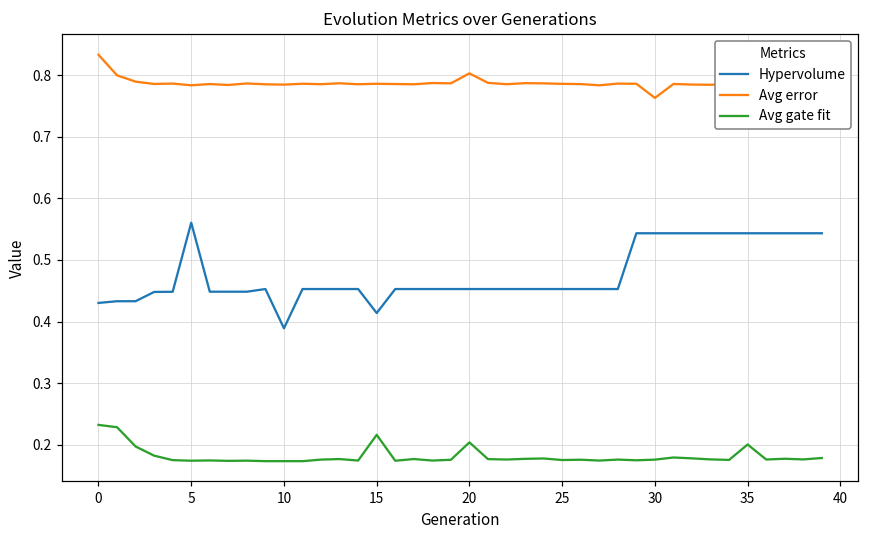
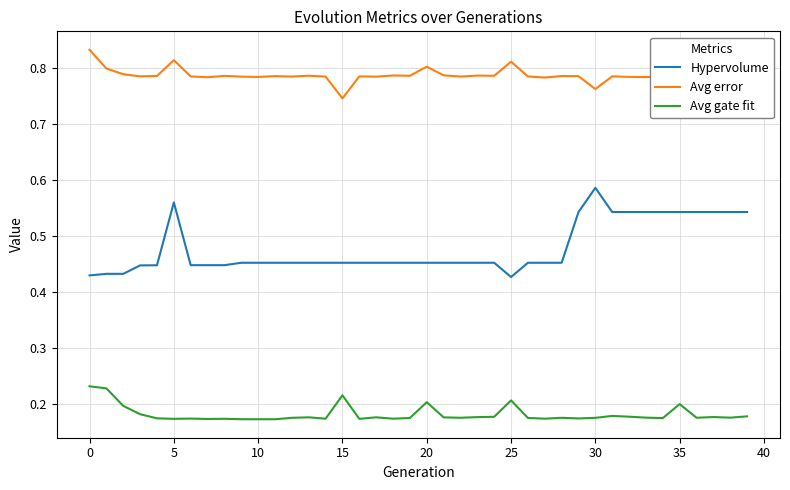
  {
    "Hypervolume": {
      "0": 0.43,
      "5": 0.56,
-     "10": 0.39,
-     "15": 0.41,
+     "10": 0.45,
+     "15": 0.45,
      "20": 0.45,
-     "25": 0.45,
-     "30": 0.54,
+     "25": 0.43,
+     "30": 0.59,
      "35": 0.54
    },
    "Avg error": {
      "0": 0.83,
-     "5": 0.78,
+     "5": 0.81,
      "10": 0.78,
-     "15": 0.79,
+     "15": 0.75,
      "20": 0.80,
-     "25": 0.79,
+     "25": 0.81,
      "30": 0.76
    },
    "Avg gate fit": {
      "0": 0.23,
      "5": 0.17,
      "10": 0.17,
      "15": 0.22,
      "20": 0.20,
-     "25": 0.18,
+     "25": 0.21,
      "30": 0.18,
      "35": 0.20
    }
  }
